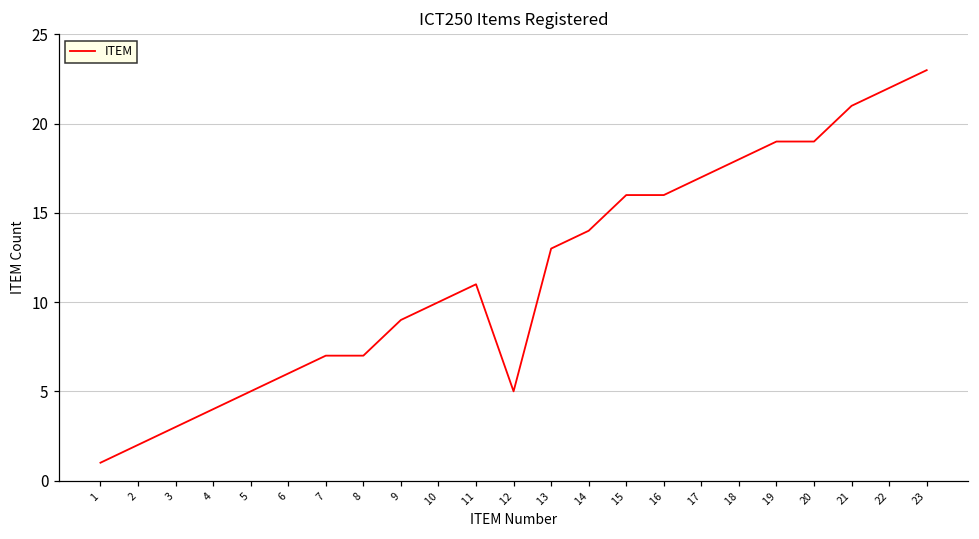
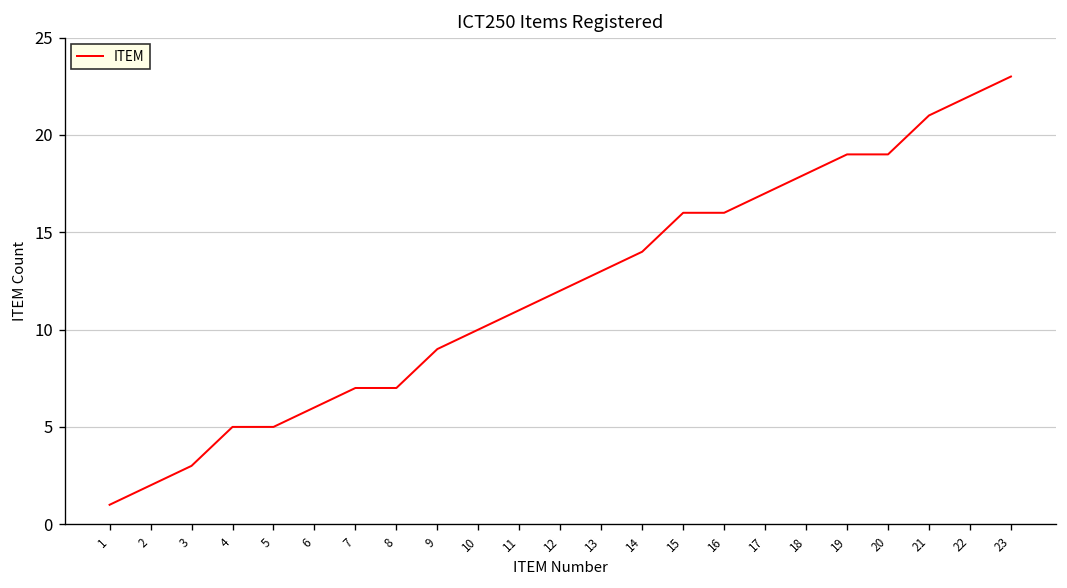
  {
    "1": 1,
    "2": 2,
    "3": 3,
-   "4": 4,
+   "4": 5,
    "5": 5,
    "6": 6,
    "7": 7,
    "8": 7,
    "9": 9,
    "10": 10,
    "11": 11,
-   "12": 5,
+   "12": 12,
    "13": 13,
    "14": 14,
    "15": 16,
    "16": 16,
    "17": 17,
    "18": 18,
    "19": 19,
    "20": 19,
    "21": 21,
    "22": 22,
    "23": 23
  }
